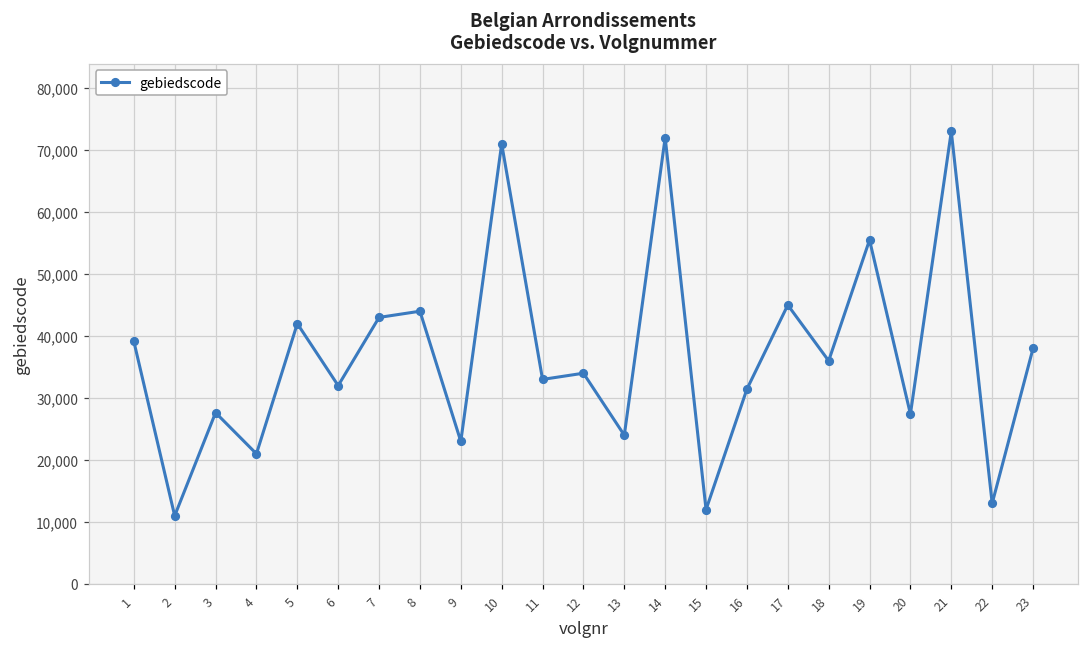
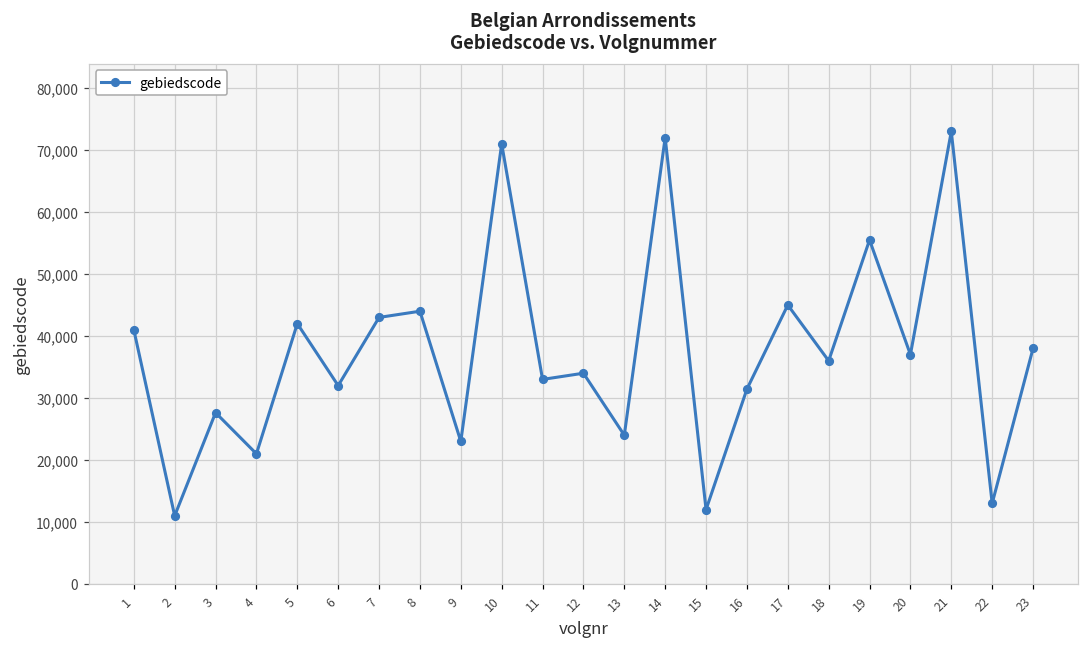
  {
-   "1": "39,000",
+   "1": "41,000",
    "2": "11,000",
    "3": "28,000",
    "4": "21,000",
    "5": "42,000",
    "6": "32,000",
    "7": "43,000",
    "8": "44,000",
    "9": "23,000",
    "10": "71,000",
    "11": "33,000",
    "12": "34,000",
    "13": "24,000",
    "14": "72,000",
    "15": "12,000",
    "16": "31,000",
    "17": "45,000",
    "18": "36,000",
    "19": "55,000",
-   "20": "27,000",
+   "20": "37,000",
    "21": "73,000",
    "22": "13,000",
    "23": "38,000"
  }
